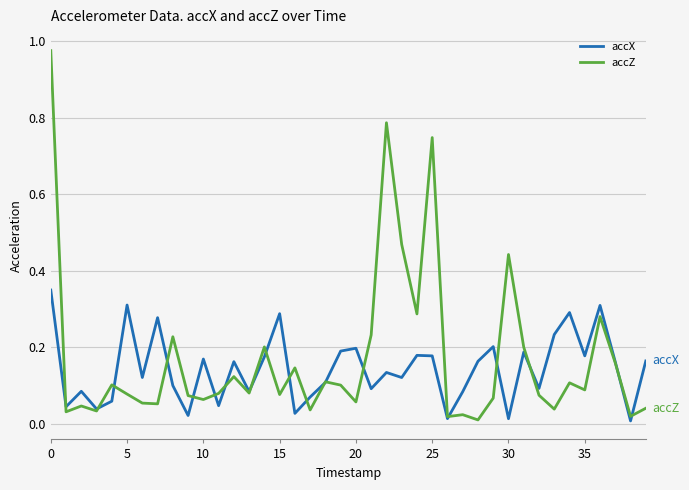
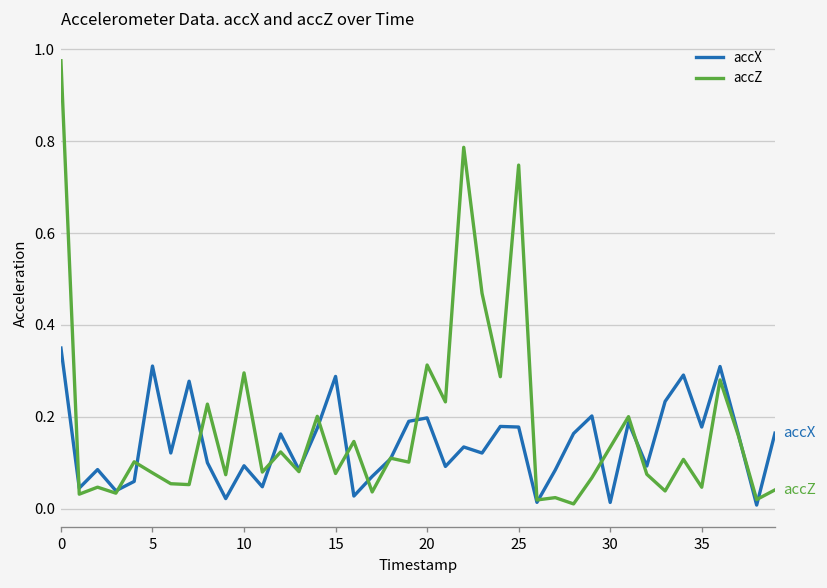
  {
    "accX": {
      "0": 0.35,
      "5": 0.31,
-     "10": 0.17,
+     "10": 0.09,
      "15": 0.29,
      "20": 0.20,
      "25": 0.18,
      "30": 0.01,
      "35": 0.18
    },
    "accZ": {
      "0": 0.98,
      "5": 0.08,
-     "10": 0.06,
+     "10": 0.30,
      "15": 0.08,
-     "20": 0.06,
+     "20": 0.31,
      "25": 0.75,
-     "30": 0.44,
-     "35": 0.09
+     "30": 0.13,
+     "35": 0.05
    }
  }
